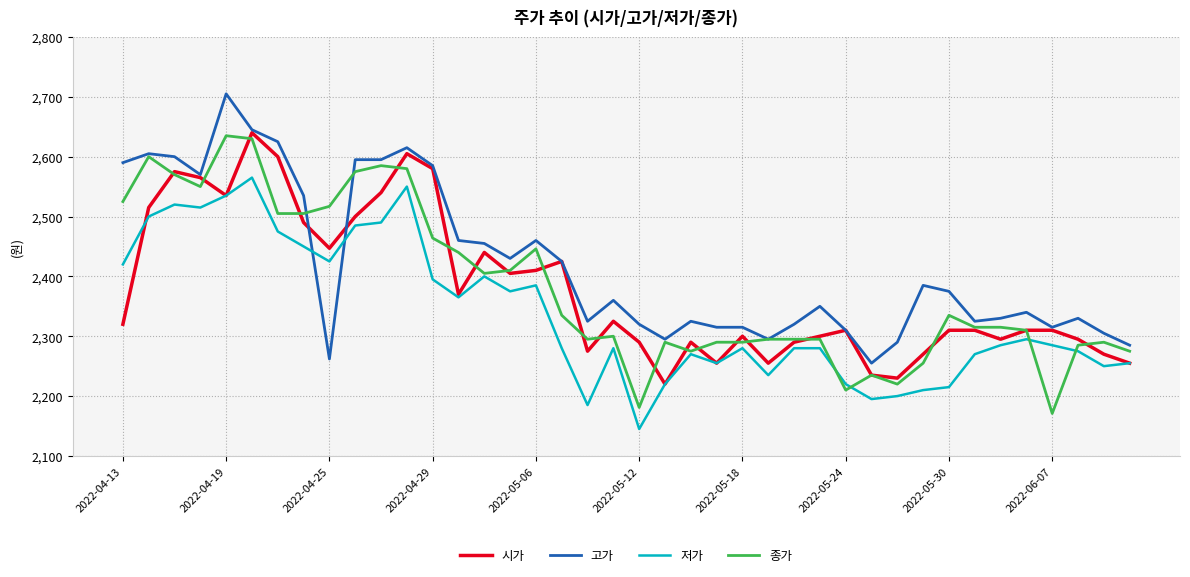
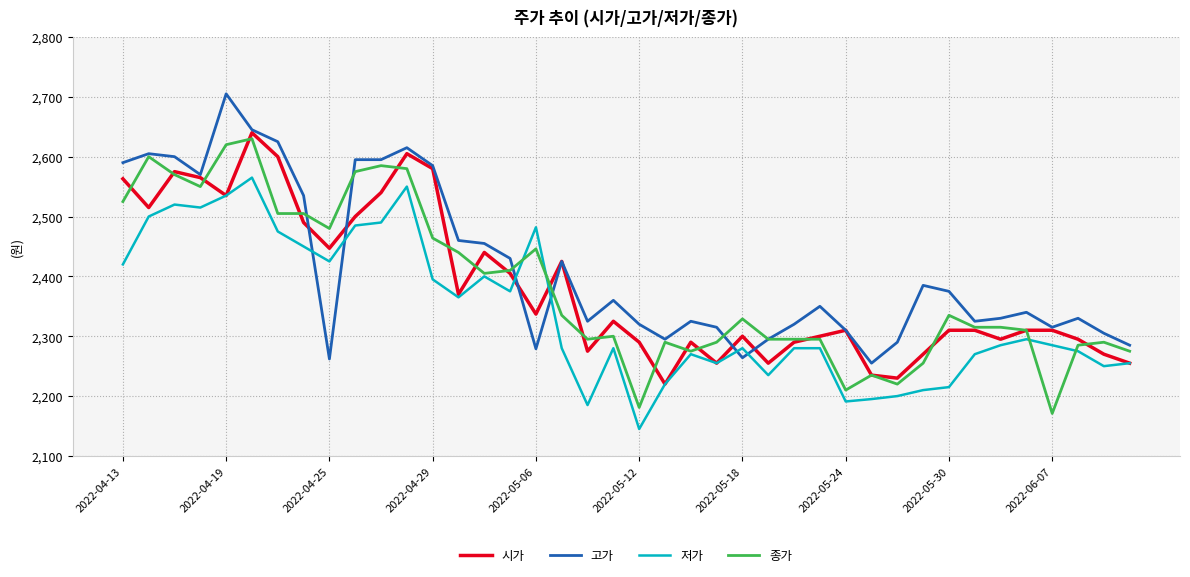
  {
    "시가": {
-     "2022-04-13": "2,320",
+     "2022-04-13": "2,560",
      "2022-04-25": "2,450",
      "2022-04-29": "2,580",
-     "2022-05-06": "2,410",
+     "2022-05-06": "2,340",
      "2022-05-12": "2,290",
      "2022-05-18": "2,300",
      "2022-05-30": "2,310",
      "2022-06-07": "2,310"
    },
    "고가": {
      "2022-04-13": "2,590",
      "2022-04-19": "2,710",
      "2022-04-25": "2,260",
      "2022-04-29": "2,590",
-     "2022-05-06": "2,460",
+     "2022-05-06": "2,280",
      "2022-05-12": "2,320",
-     "2022-05-18": "2,320",
+     "2022-05-18": "2,260",
      "2022-05-30": "2,380",
      "2022-06-07": "2,320"
    },
    "저가": {
      "2022-04-13": "2,420",
      "2022-04-25": "2,430",
      "2022-04-29": "2,400",
-     "2022-05-06": "2,390",
+     "2022-05-06": "2,480",
      "2022-05-12": "2,150",
      "2022-05-18": "2,280",
-     "2022-05-24": "2,220",
+     "2022-05-24": "2,190",
      "2022-05-30": "2,220",
      "2022-06-07": "2,290"
    },
    "종가": {
      "2022-04-13": "2,530",
-     "2022-04-19": "2,640",
-     "2022-04-25": "2,520",
+     "2022-04-19": "2,620",
+     "2022-04-25": "2,480",
      "2022-04-29": "2,460",
      "2022-05-06": "2,450",
      "2022-05-12": "2,180",
-     "2022-05-18": "2,290",
+     "2022-05-18": "2,330",
      "2022-05-24": "2,210",
      "2022-05-30": "2,340",
      "2022-06-07": "2,170"
    }
  }
